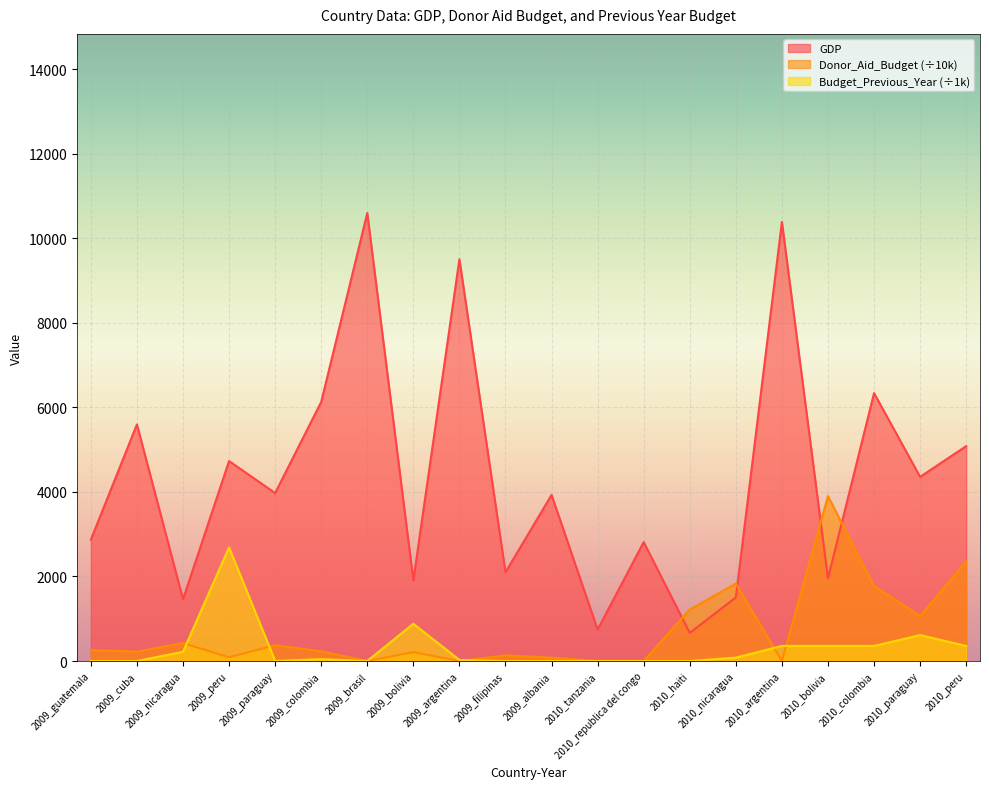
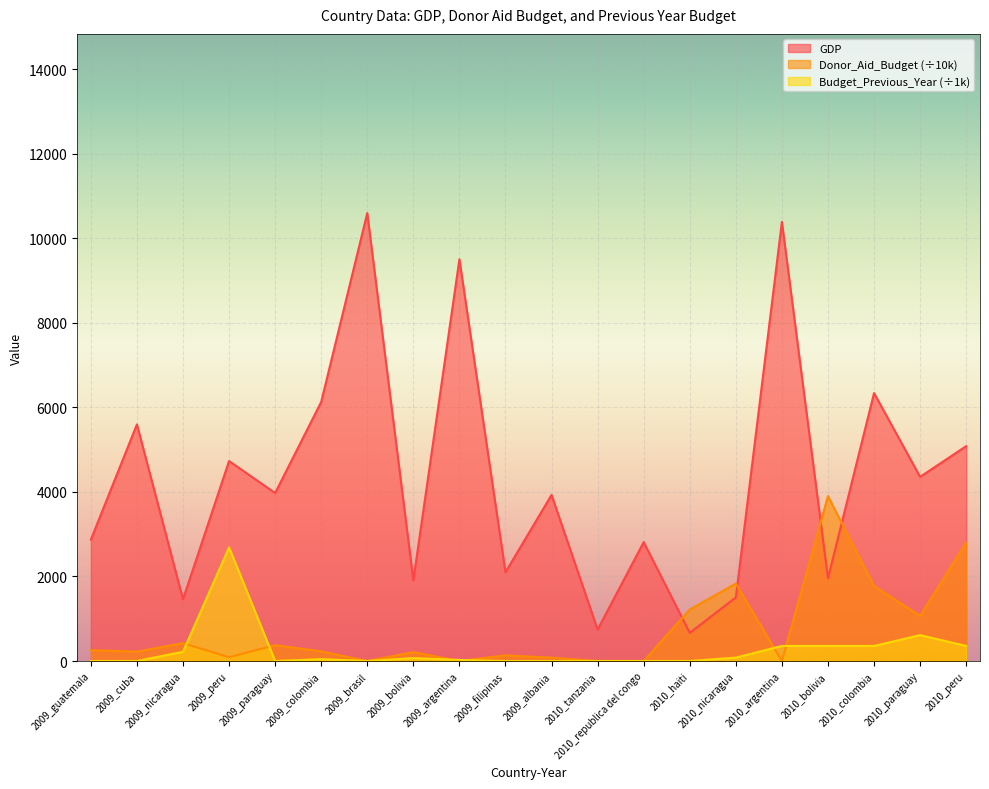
  {
    "GDP": {
      "2009_guatemala": 2900,
      "2009_cuba": 5600,
      "2009_nicaragua": 1500,
      "2009_peru": 4700,
      "2009_paraguay": 4000,
      "2009_colombia": 6100,
      "2009_brasil": 10600,
      "2009_bolivia": 1900,
      "2009_argentina": 9500,
      "2009_filipinas": 2100,
      "2009_albania": 3900,
      "2010_tanzania": 700,
      "2010_republica del congo": 2800,
      "2010_haiti": 700,
      "2010_nicaragua": 1500,
      "2010_argentina": 10400,
      "2010_bolivia": 2000,
      "2010_colombia": 6300,
      "2010_paraguay": 4400,
      "2010_peru": 5100
    },
    "Donor_Aid_Budget (÷10k)": {
      "2009_guatemala": 300,
      "2009_cuba": 200,
      "2009_nicaragua": 400,
      "2009_peru": 100,
      "2009_paraguay": 400,
      "2009_colombia": 200,
      "2009_bolivia": 200,
      "2009_filipinas": 100,
      "2009_albania": 100,
      "2010_haiti": 1200,
      "2010_nicaragua": 1800,
      "2010_argentina": 0,
      "2010_bolivia": 3900,
      "2010_colombia": 1800,
      "2010_paraguay": 1100,
-     "2010_peru": 2400
+     "2010_peru": 2800
    },
    "Budget_Previous_Year (÷1k)": {
      "2009_guatemala": 0,
      "2009_cuba": 0,
      "2009_nicaragua": 200,
      "2009_peru": 2700,
      "2009_paraguay": 0,
      "2009_colombia": 0,
-     "2009_bolivia": 900,
+     "2009_bolivia": 100,
      "2009_filipinas": 0,
      "2009_albania": 0,
      "2010_haiti": 0,
      "2010_nicaragua": 100,
      "2010_argentina": 400,
      "2010_bolivia": 400,
      "2010_colombia": 400,
      "2010_paraguay": 600,
      "2010_peru": 400
    }
  }
